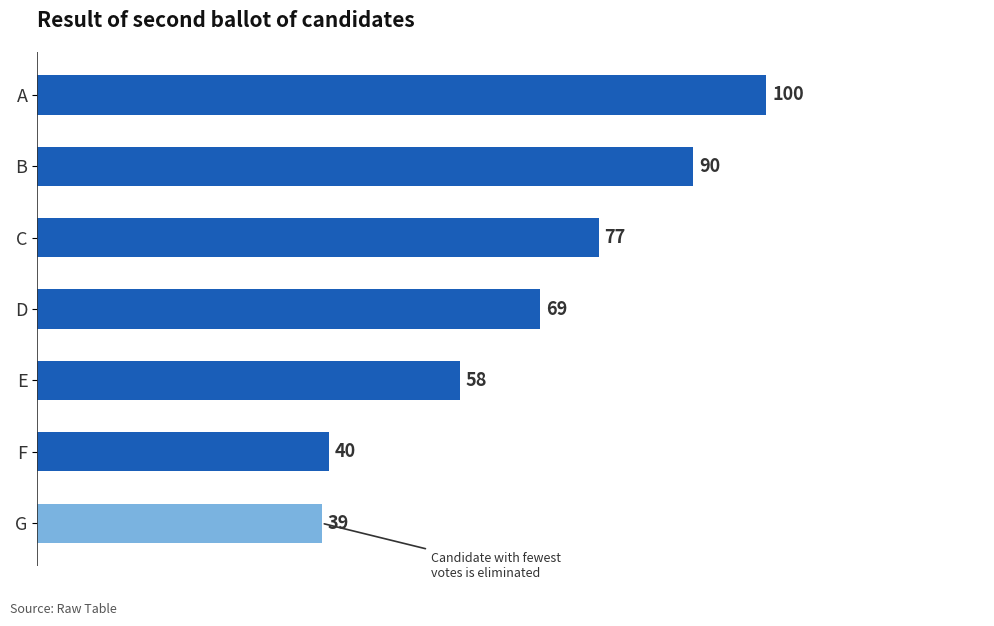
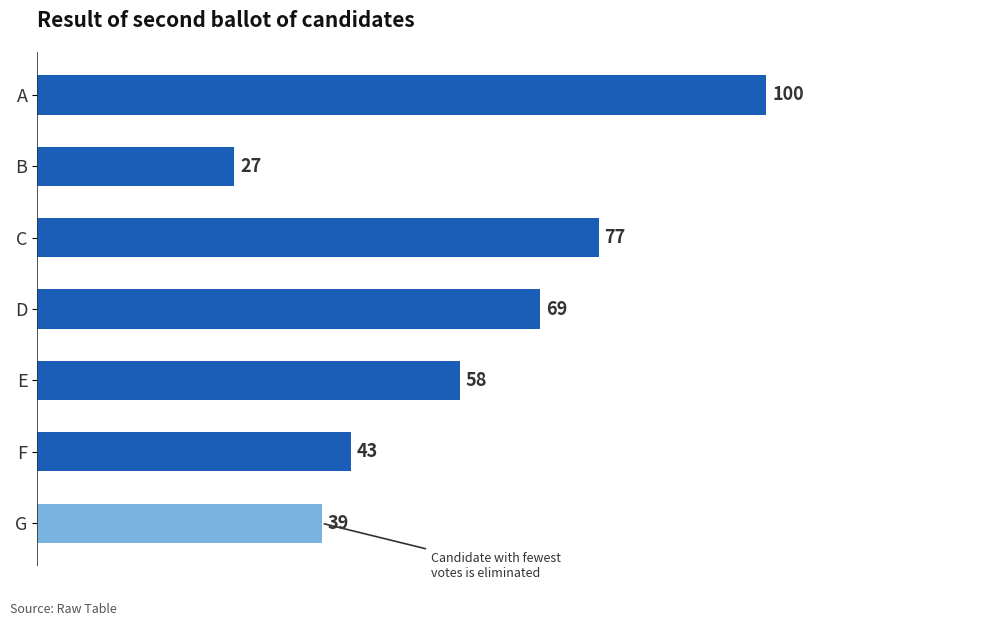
  {
    "A": 100,
-   "B": 90,
+   "B": 27,
    "C": 77,
    "D": 69,
    "E": 58,
-   "F": 40
+   "F": 43
  }
